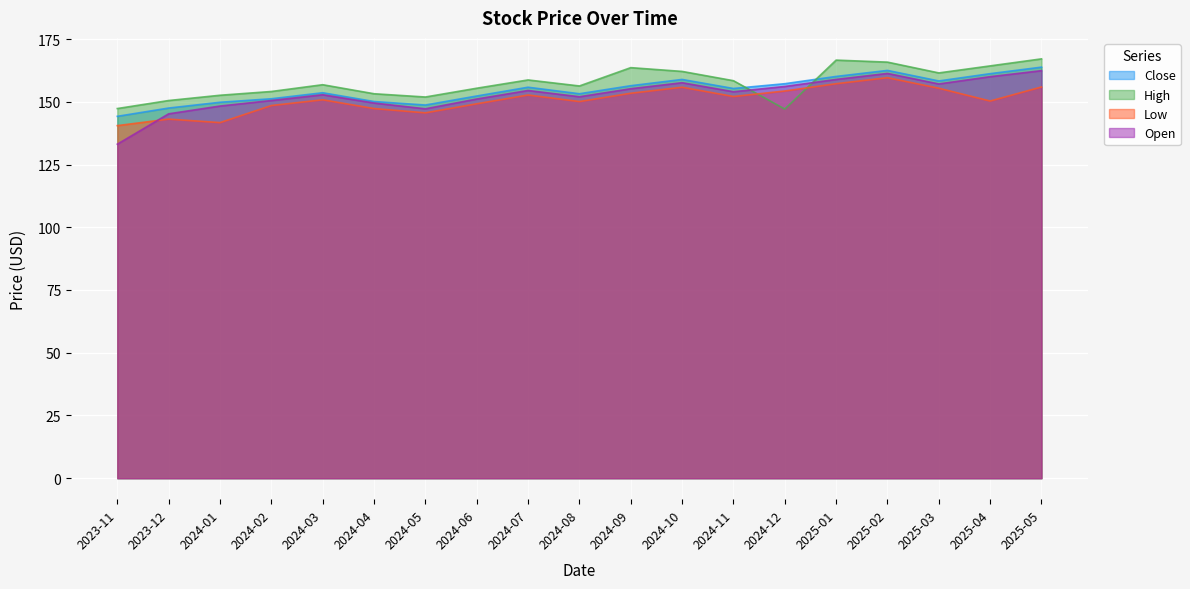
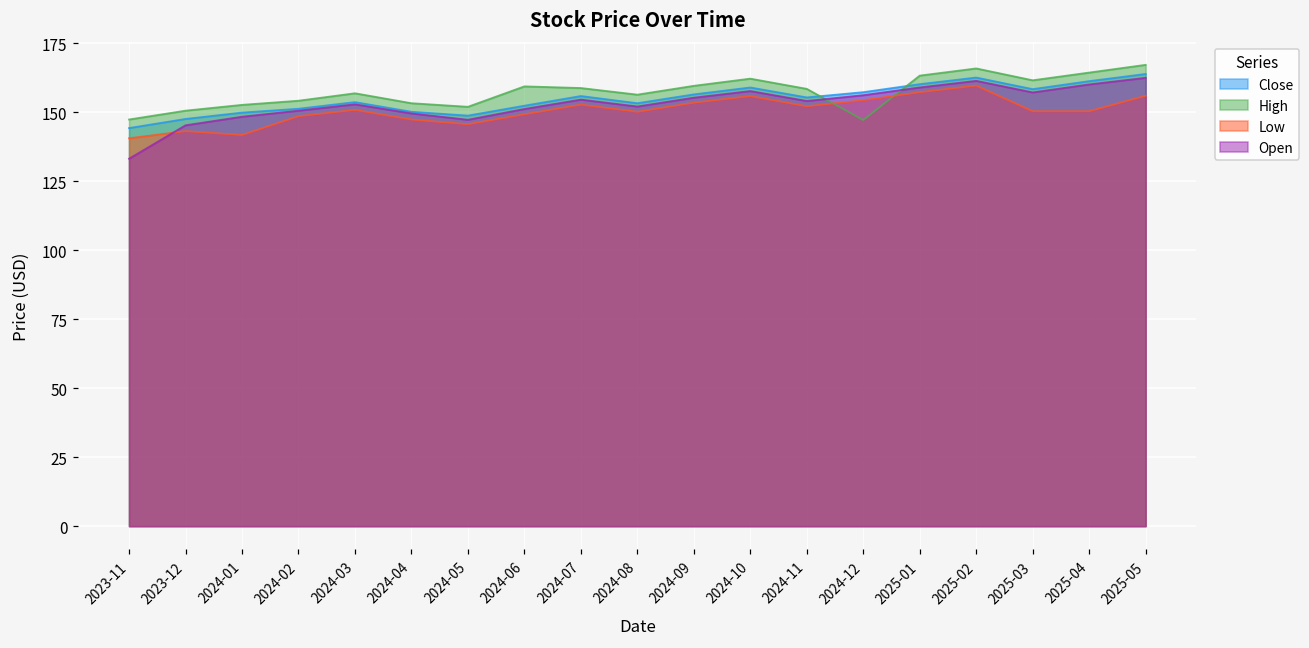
  {
    "Close": {
      "2023-11": 144,
      "2023-12": 148,
      "2024-01": 150,
      "2024-05": 149,
      "2024-06": 152,
      "2024-07": 156,
      "2024-08": 153,
      "2024-09": 156,
      "2024-10": 159,
      "2024-11": 155,
      "2024-12": 157,
      "2025-01": 160,
      "2025-02": 163,
      "2025-03": 158,
      "2025-04": 161,
      "2025-05": 164
    },
    "High": {
      "2023-11": 147,
      "2023-12": 151,
      "2024-01": 153,
      "2024-02": 154,
      "2024-03": 157,
      "2024-04": 153,
      "2024-05": 152,
-     "2024-06": 155,
+     "2024-06": 159,
      "2024-07": 159,
      "2024-08": 156,
-     "2024-09": 164,
+     "2024-09": 160,
      "2024-10": 162,
      "2024-11": 158,
      "2024-12": 147,
-     "2025-01": 167,
+     "2025-01": 163,
      "2025-02": 166,
      "2025-03": 162,
      "2025-04": 164,
      "2025-05": 167
    },
    "Low": {
      "2023-11": 141,
      "2023-12": 143,
      "2024-01": 142,
      "2024-02": 149,
      "2024-03": 151,
      "2024-04": 147,
      "2024-05": 146,
      "2024-06": 149,
      "2024-07": 153,
      "2024-08": 150,
      "2024-09": 153,
      "2024-10": 156,
      "2024-11": 152,
      "2024-12": 154,
      "2025-01": 157,
      "2025-02": 160,
-     "2025-03": 155,
+     "2025-03": 150,
      "2025-04": 150,
      "2025-05": 156
    },
    "Open": {
      "2023-11": 133,
      "2023-12": 145,
      "2024-01": 148,
      "2024-05": 147,
      "2024-06": 151,
      "2024-07": 155,
      "2024-08": 152,
      "2024-09": 155,
      "2024-10": 158,
      "2024-11": 154,
      "2024-12": 156,
      "2025-01": 159,
      "2025-02": 161,
      "2025-03": 157,
      "2025-04": 160,
      "2025-05": 162
    }
  }
